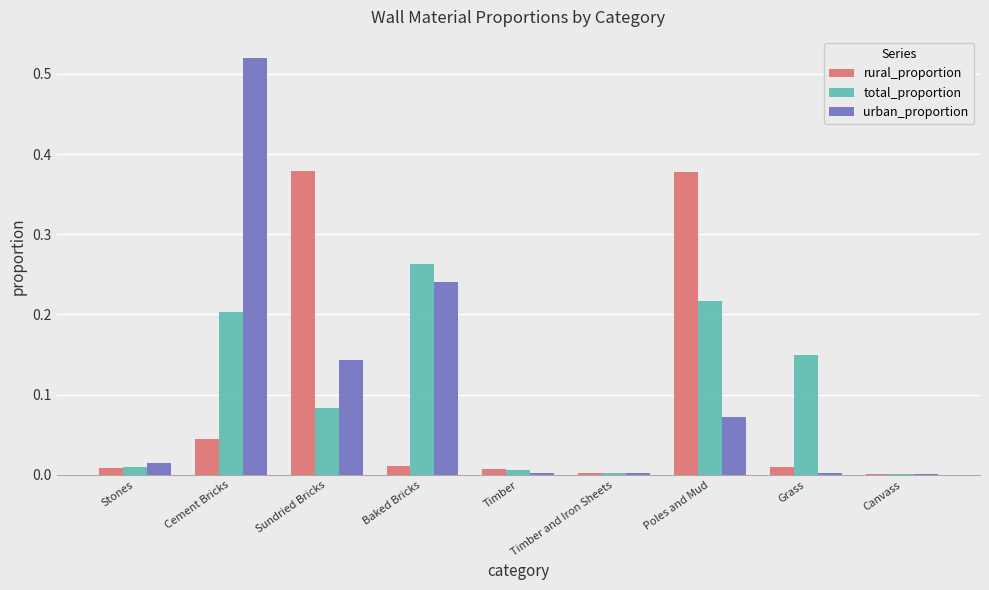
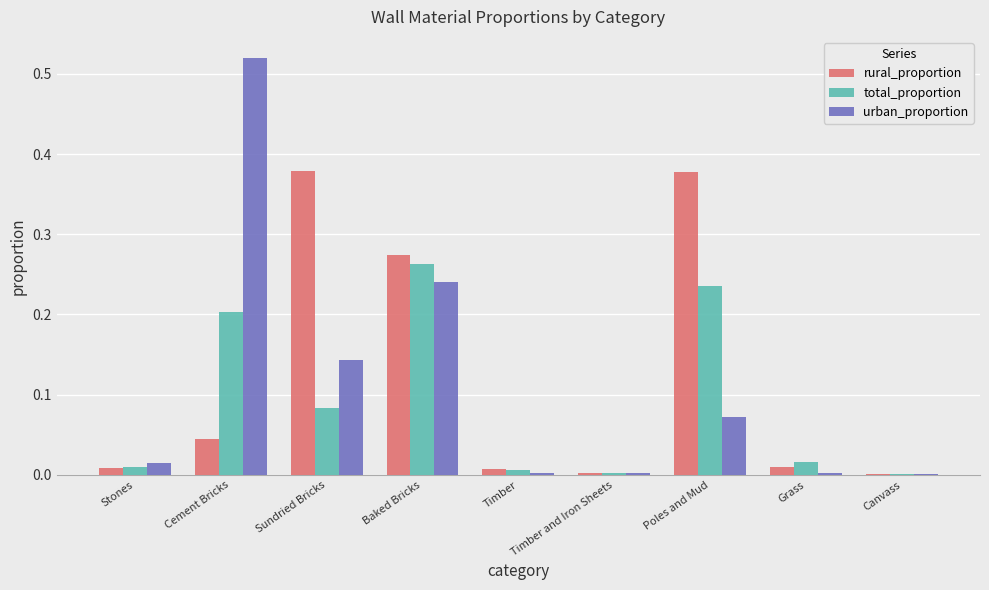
  {
    "rural_proportion": {
      "Stones": 0.01,
      "Cement Bricks": 0.05,
      "Sundried Bricks": 0.38,
-     "Baked Bricks": 0.01,
+     "Baked Bricks": 0.27,
      "Timber": 0.01,
      "Poles and Mud": 0.38,
      "Grass": 0.01
    },
    "total_proportion": {
      "Stones": 0.01,
      "Cement Bricks": 0.20,
      "Sundried Bricks": 0.08,
      "Baked Bricks": 0.26,
      "Timber": 0.01,
-     "Poles and Mud": 0.22,
-     "Grass": 0.15
+     "Poles and Mud": 0.24,
+     "Grass": 0.02
    },
    "urban_proportion": {
      "Stones": 0.02,
      "Cement Bricks": 0.52,
      "Sundried Bricks": 0.14,
      "Baked Bricks": 0.24,
      "Poles and Mud": 0.07
    }
  }
